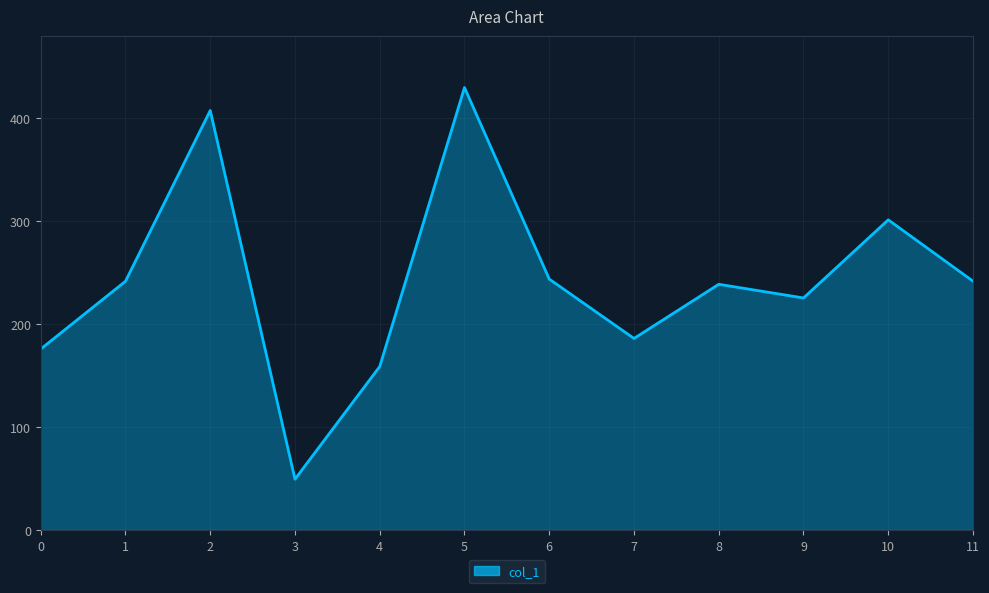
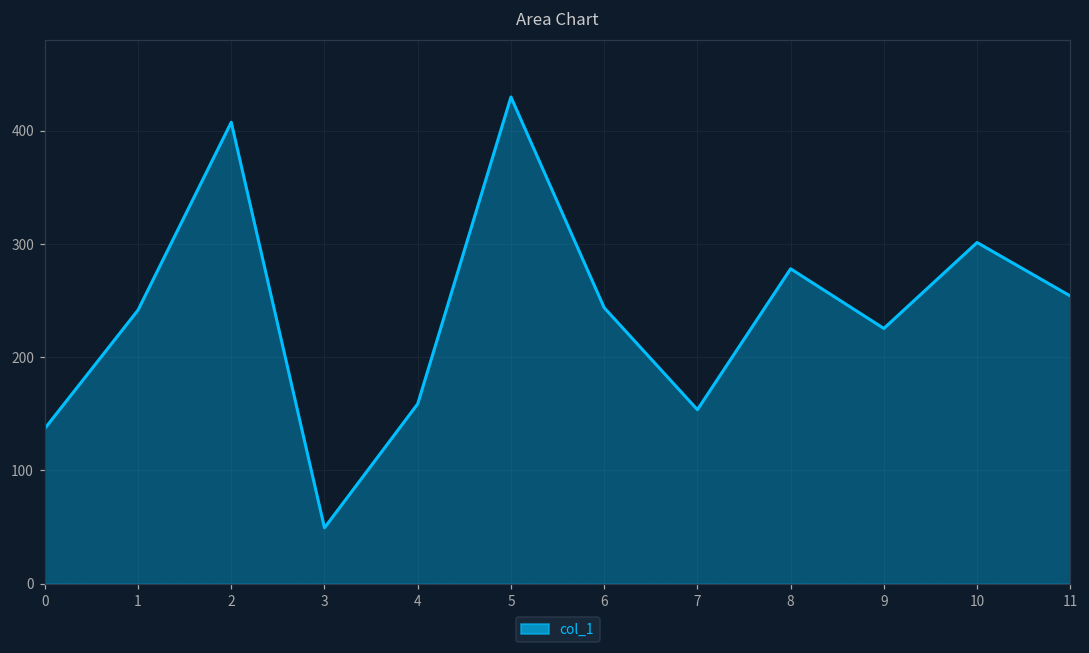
  {
-   "0": 176,
+   "0": 137,
    "1": 242,
    "2": 407,
    "3": 49,
    "4": 159,
    "5": 430,
    "6": 244,
-   "7": 186,
-   "8": 239,
+   "7": 154,
+   "8": 278,
    "9": 225,
    "10": 301,
-   "11": 242
+   "11": 254
  }
